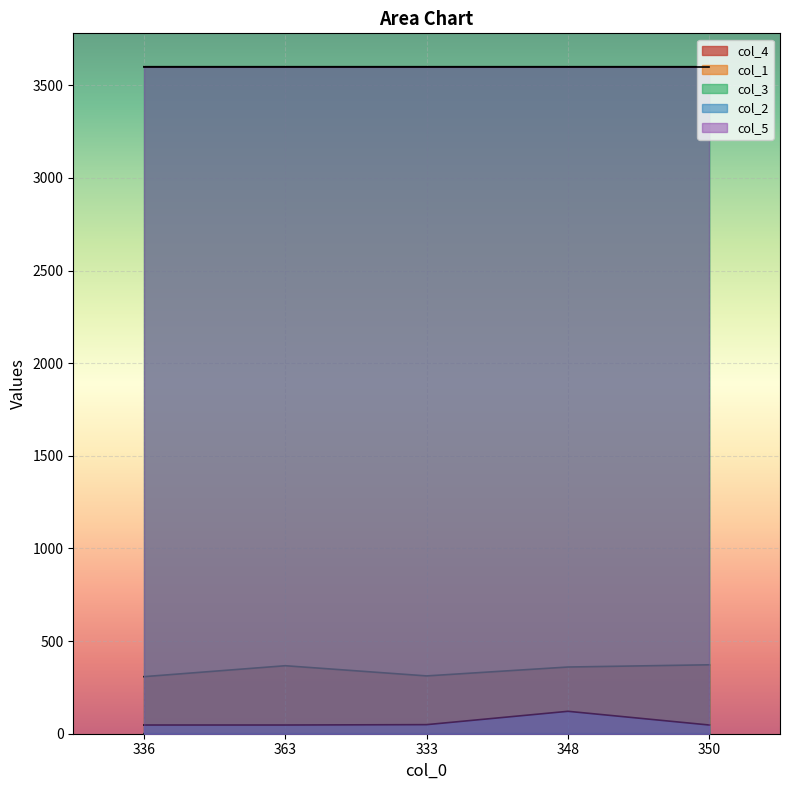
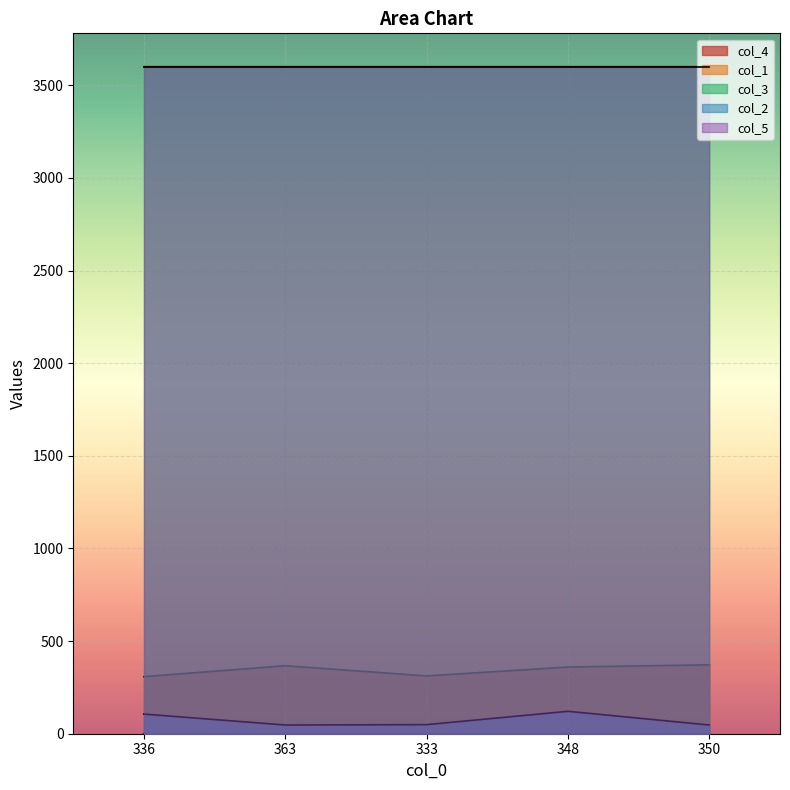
  {
    "col_4": {
      "336": 310,
      "363": 370,
      "333": 310,
      "348": 360,
      "350": 370
    },
    "col_1": {
      "336": 0,
      "363": 0,
      "333": 0,
      "348": 0,
      "350": 0
    },
    "col_5": {
      "336": 3600,
      "363": 3600,
      "333": 3600,
      "348": 3600
    },
    "col_2": {
-     "336": 50,
+     "336": 110,
      "363": 50,
      "333": 50,
      "348": 120,
      "350": 50
    }
  }
